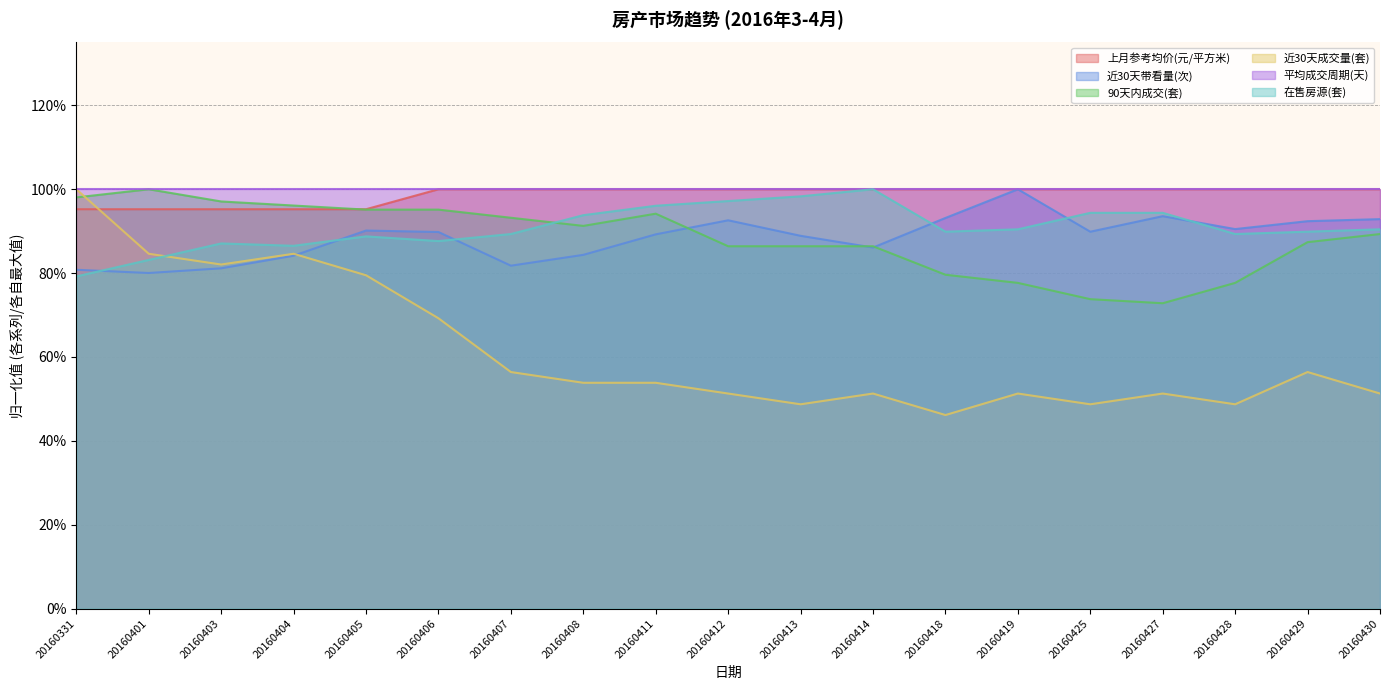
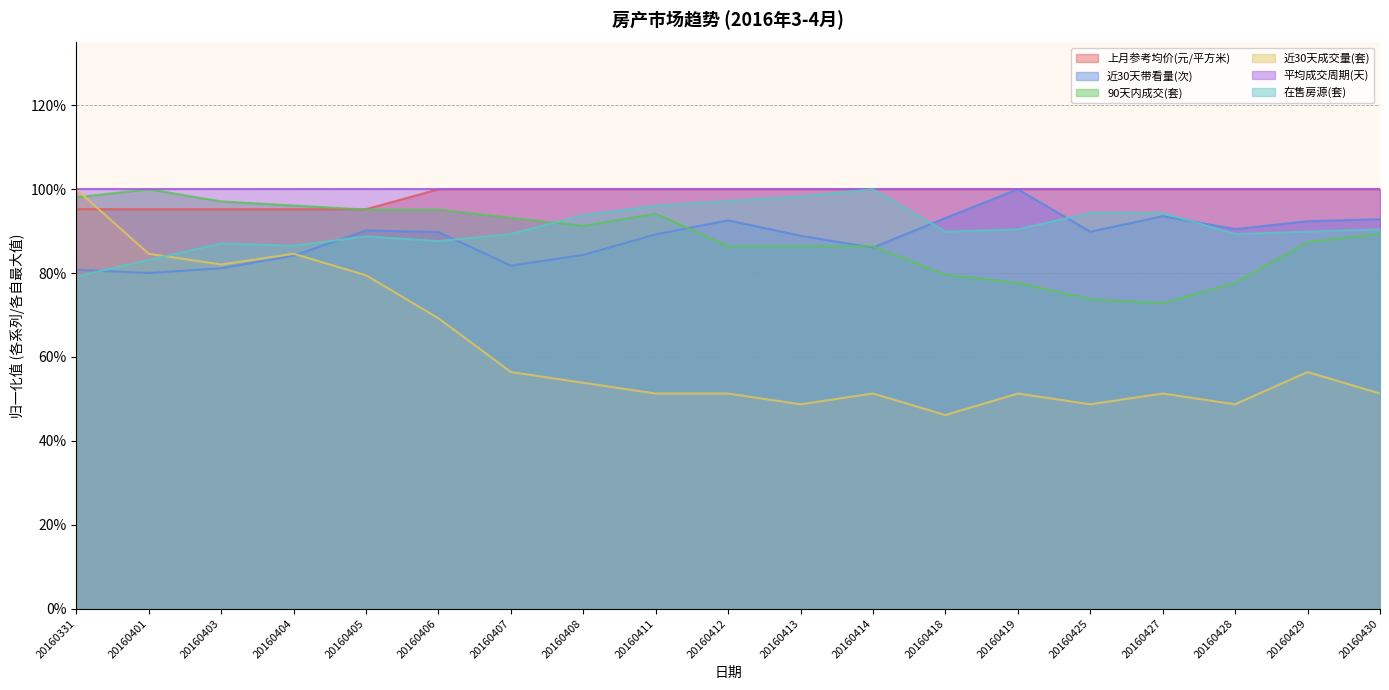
  {
    "上月参考均价(元/平方米)": {
      "20160331": "95%",
      "20160401": "95%",
      "20160403": "95%",
      "20160404": "95%"
    },
    "90天内成交(套)": {
      "20160331": "98%",
      "20160403": "97%",
      "20160404": "96%",
      "20160406": "95%",
      "20160407": "93%",
      "20160408": "91%",
      "20160411": "94%",
      "20160412": "86%",
      "20160413": "86%",
      "20160418": "80%",
      "20160419": "78%",
      "20160425": "74%",
      "20160427": "73%",
      "20160428": "78%",
      "20160429": "87%",
      "20160430": "89%"
    },
    "近30天成交量(套)": {
      "20160401": "85%",
      "20160403": "82%",
      "20160405": "79%",
      "20160406": "69%",
      "20160407": "56%",
      "20160408": "54%",
-     "20160411": "54%",
+     "20160411": "51%",
      "20160412": "51%",
      "20160413": "49%",
      "20160414": "51%",
      "20160418": "46%",
      "20160419": "51%",
      "20160425": "49%",
      "20160427": "51%",
      "20160428": "49%",
      "20160429": "56%",
      "20160430": "51%"
    }
  }
